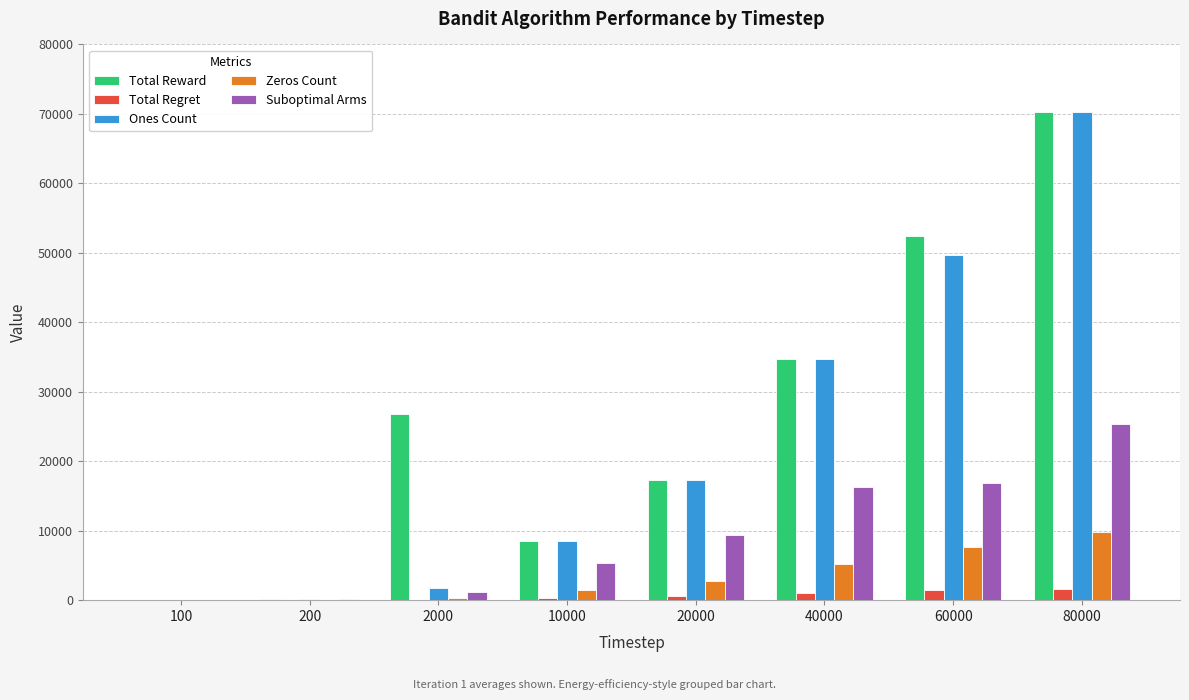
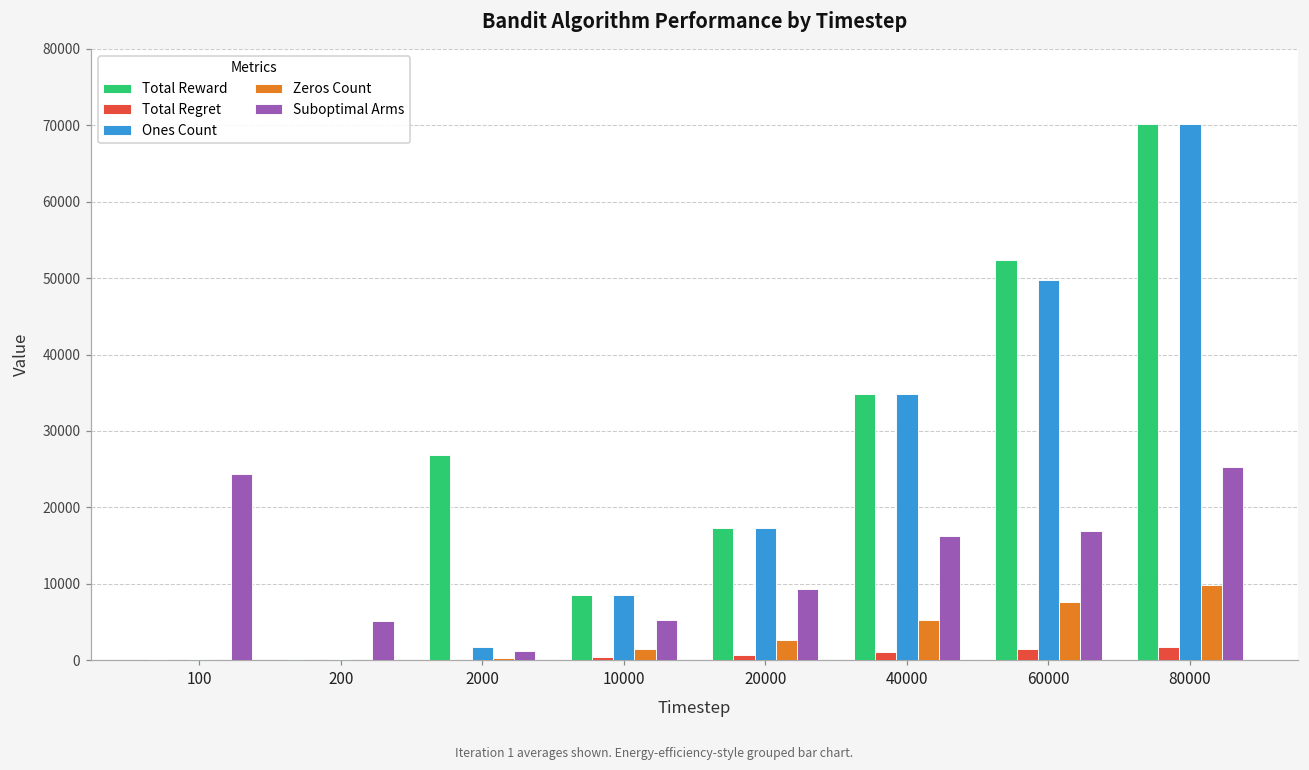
  {
    "Total Reward": {
      "2000": 27000,
      "10000": 9000,
      "20000": 17000,
      "40000": 35000,
      "60000": 52000,
      "80000": 70000
    },
    "Ones Count": {
      "2000": 2000,
      "10000": 9000,
      "20000": 17000,
      "40000": 35000,
      "60000": 50000,
      "80000": 70000
    },
    "Suboptimal Arms": {
-     "100": 0,
-     "200": 0,
+     "100": 24000,
+     "200": 5000,
      "2000": 1000,
      "10000": 5000,
      "20000": 9000,
      "40000": 16000,
      "60000": 17000,
      "80000": 25000
    }
  }
